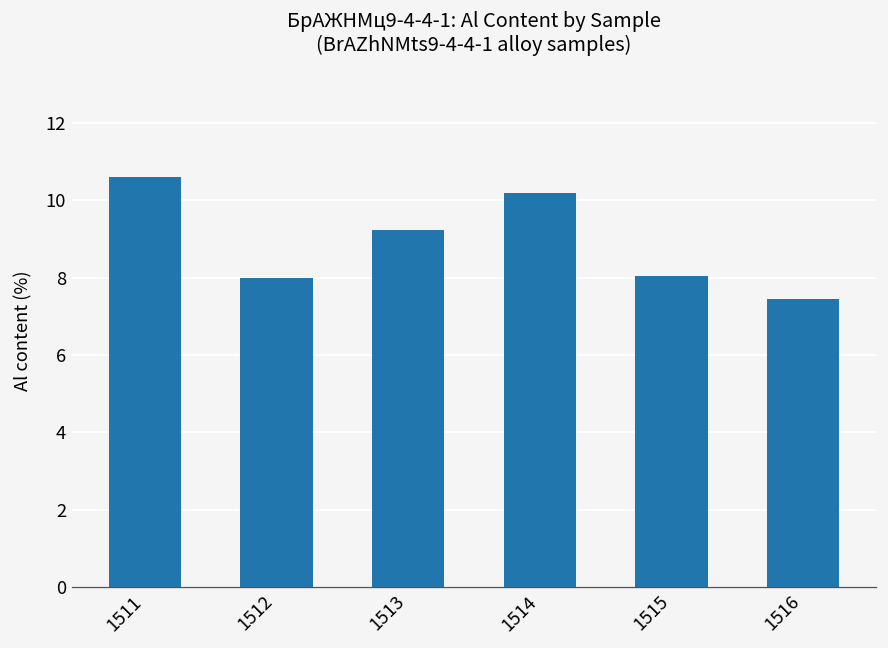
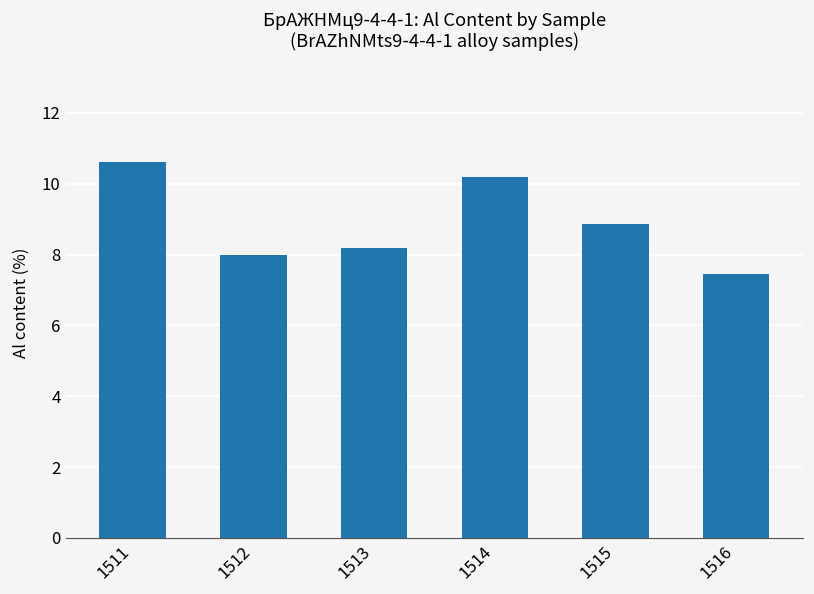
  {
    "1511": 10.6,
    "1512": 8.0,
-   "1513": 9.2,
+   "1513": 8.2,
    "1514": 10.2,
-   "1515": 8.0,
+   "1515": 8.9,
    "1516": 7.5
  }
